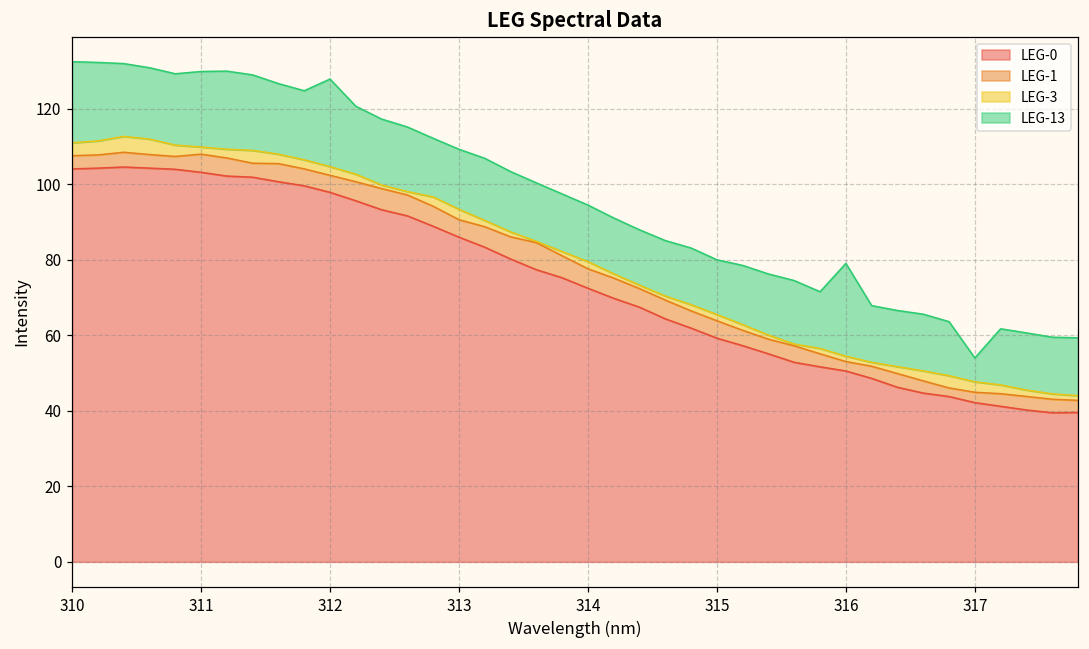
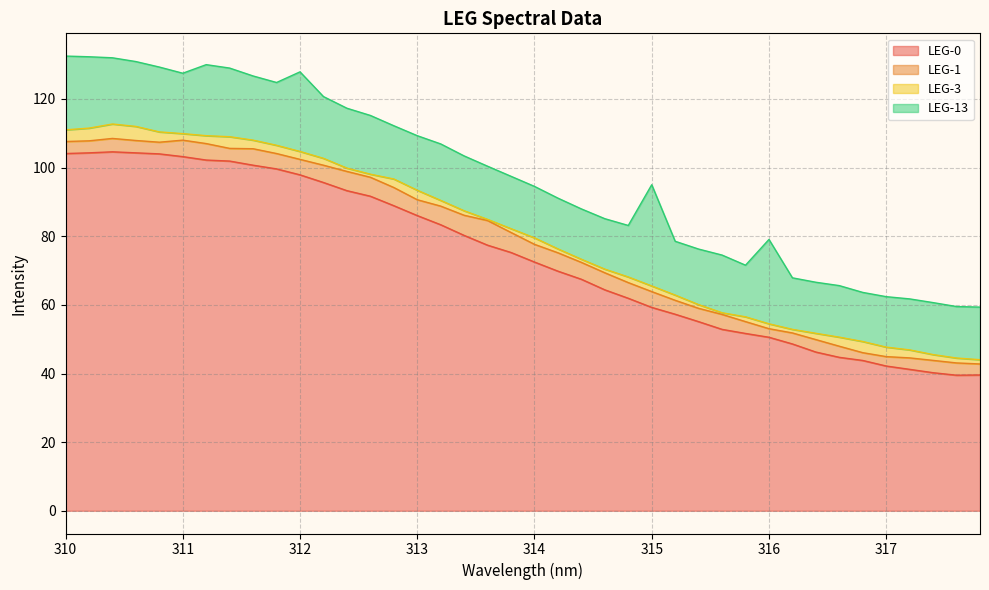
  {
    "LEG-13": {
      "310": 133,
-     "311": 130,
+     "311": 128,
      "312": 128,
      "313": 109,
      "314": 95,
-     "315": 80,
+     "315": 95,
      "316": 79,
-     "317": 54
+     "317": 62
    }
  }
